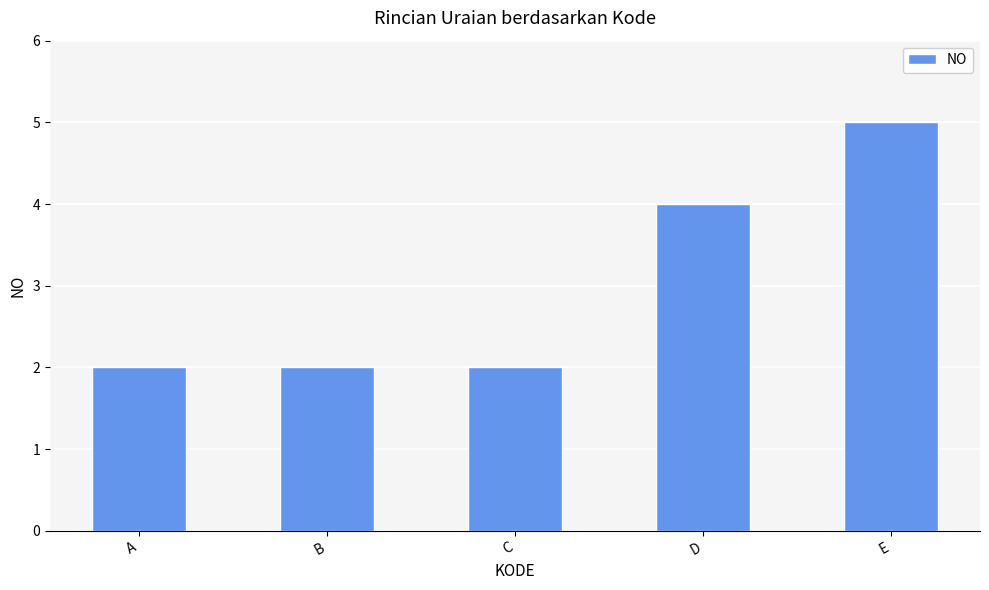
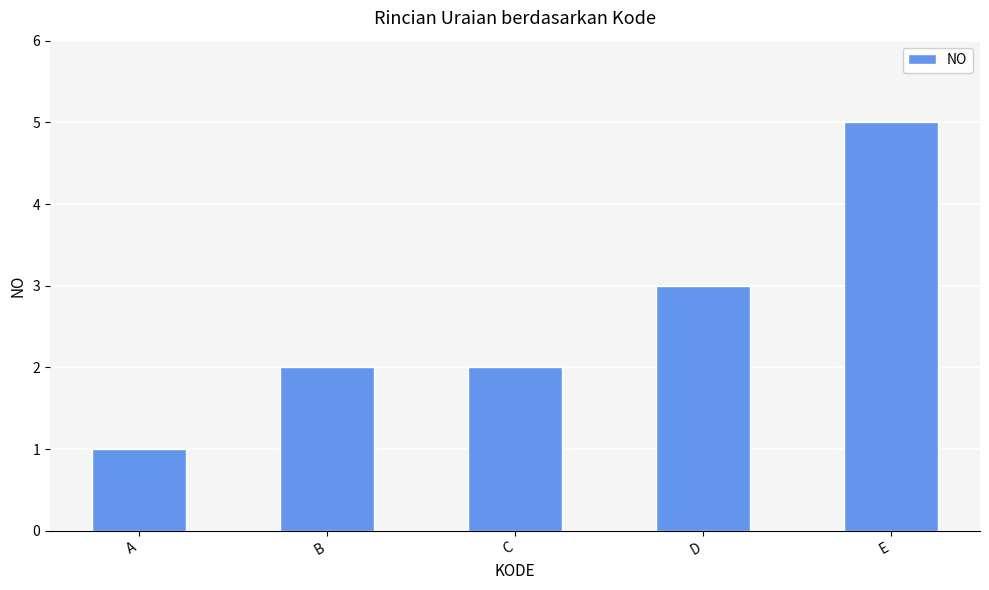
  {
-   "A": 2,
+   "A": 1,
    "B": 2,
    "C": 2,
-   "D": 4,
+   "D": 3,
    "E": 5
  }
